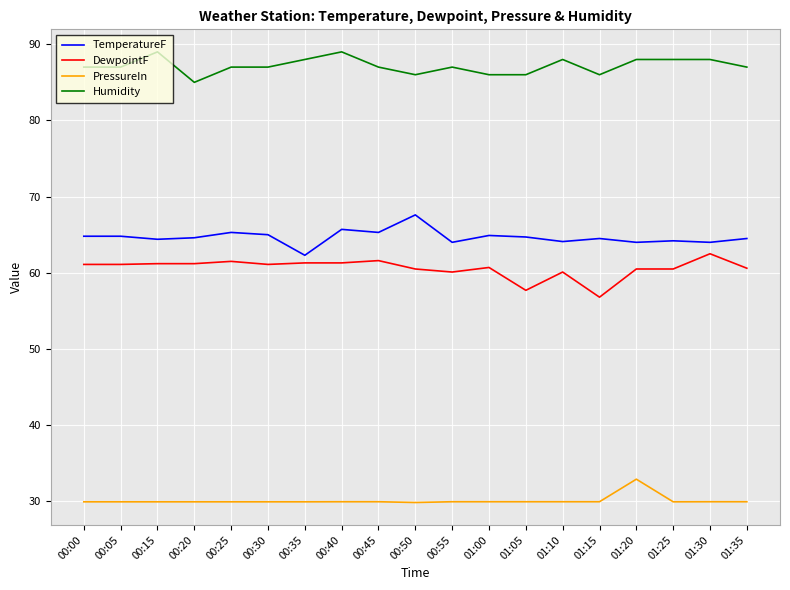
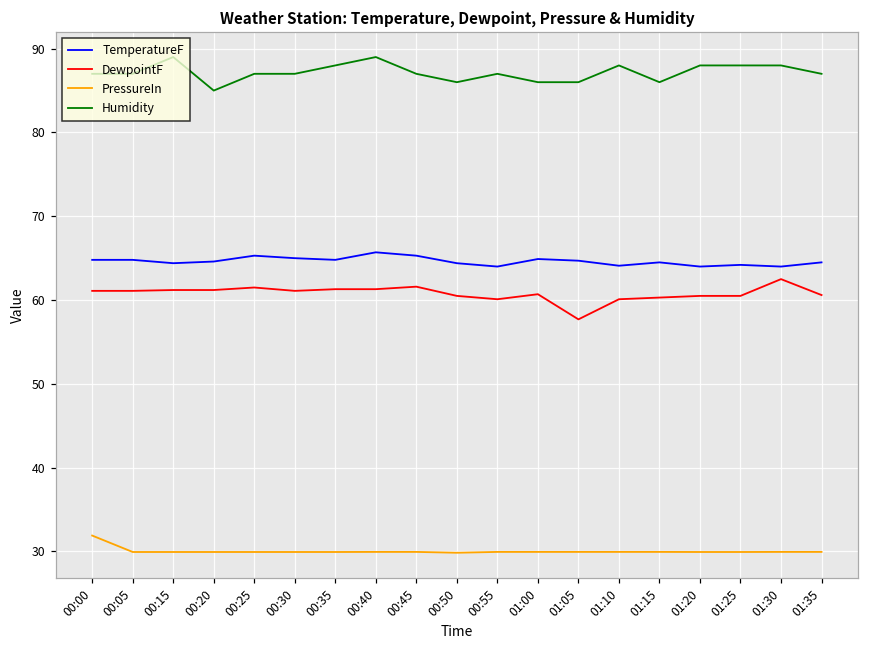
  {
    "TemperatureF": {
      "00:00": 65,
      "00:05": 65,
      "00:15": 64,
      "00:20": 65,
      "00:25": 65,
      "00:30": 65,
-     "00:35": 62,
+     "00:35": 65,
      "00:40": 66,
      "00:45": 65,
-     "00:50": 68,
+     "00:50": 64,
      "00:55": 64,
      "01:00": 65,
      "01:05": 65,
      "01:10": 64,
      "01:15": 65,
      "01:20": 64,
      "01:25": 64,
      "01:30": 64,
      "01:35": 65
    },
    "DewpointF": {
      "00:00": 61,
      "00:05": 61,
      "00:15": 61,
      "00:20": 61,
      "00:25": 62,
      "00:30": 61,
      "00:35": 61,
      "00:40": 61,
      "00:45": 62,
      "00:50": 61,
      "00:55": 60,
      "01:00": 61,
      "01:05": 58,
      "01:10": 60,
-     "01:15": 57,
+     "01:15": 60,
      "01:20": 61,
      "01:25": 61,
      "01:30": 63,
      "01:35": 61
    },
    "PressureIn": {
-     "00:00": 30,
+     "00:00": 32,
      "00:05": 30,
      "00:15": 30,
      "00:20": 30,
      "00:25": 30,
      "00:30": 30,
      "00:35": 30,
      "00:40": 30,
      "00:45": 30,
      "00:50": 30,
      "00:55": 30,
      "01:00": 30,
      "01:05": 30,
      "01:10": 30,
      "01:15": 30,
-     "01:20": 33,
+     "01:20": 30,
      "01:25": 30,
      "01:30": 30,
      "01:35": 30
    },
    "Humidity": {
      "00:20": 85,
      "00:25": 87,
      "00:30": 87,
      "00:35": 88,
      "00:40": 89,
      "00:45": 87,
      "00:50": 86,
      "00:55": 87,
      "01:00": 86,
      "01:05": 86,
      "01:10": 88,
      "01:15": 86,
      "01:20": 88,
      "01:25": 88,
      "01:30": 88,
      "01:35": 87
    }
  }
